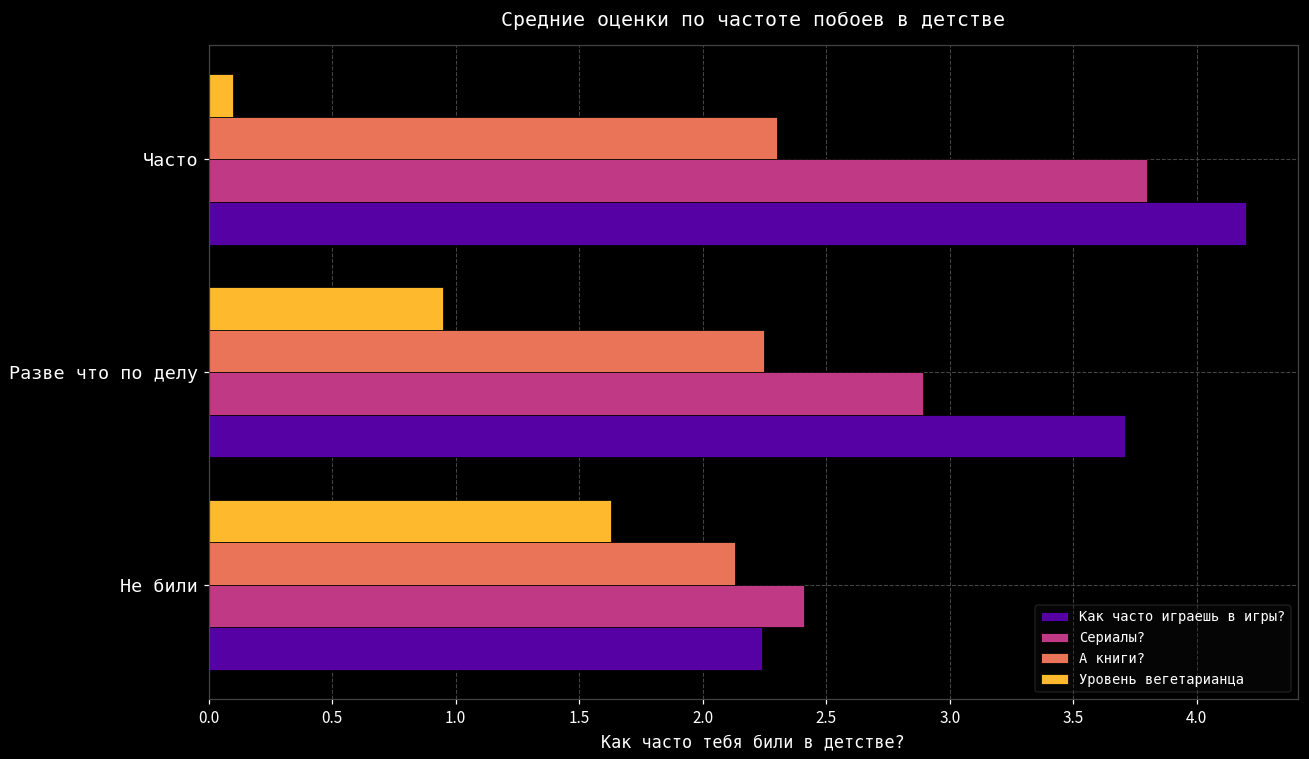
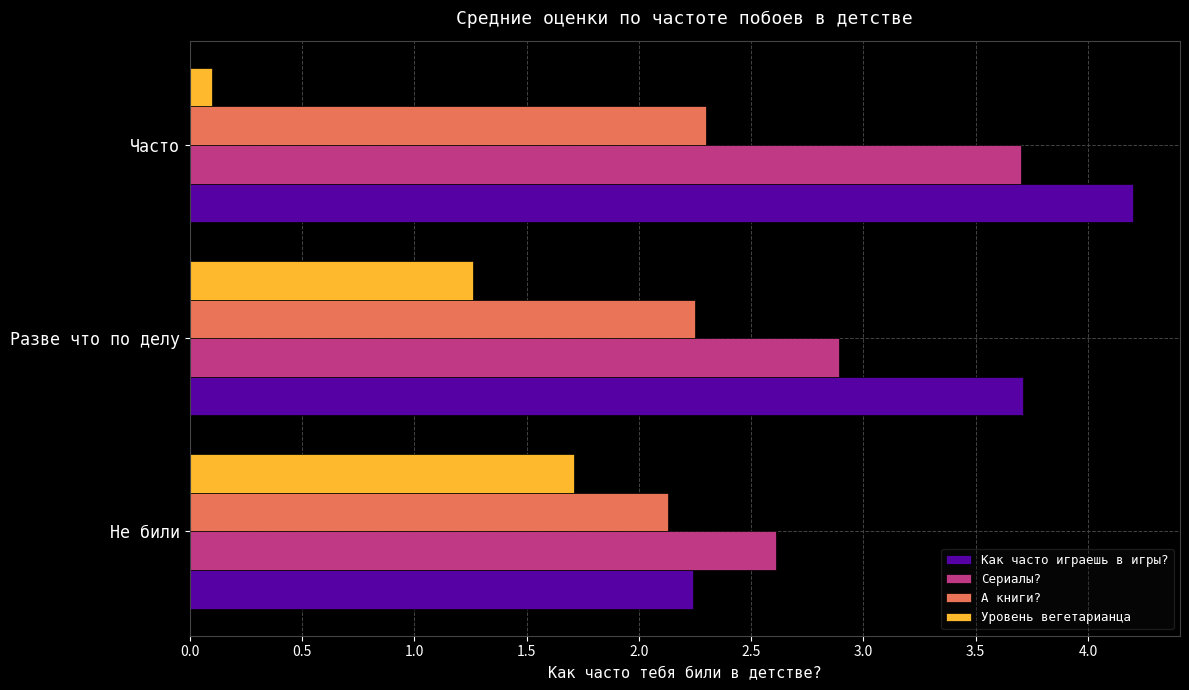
  {
    "Как часто играешь в игры?": {
      "Часто": 4.20,
      "Разве что по делу": 3.71,
      "Не били": 2.24
    },
    "Сериалы?": {
-     "Часто": 3.8,
+     "Часто": 3.7,
      "Разве что по делу": 2.89,
-     "Не били": 2.41
+     "Не били": 2.61
    },
    "А книги?": {
      "Часто": 2.30,
      "Разве что по делу": 2.25,
      "Не били": 2.13
    },
    "Уровень вегетарианца": {
      "Часто": 0.10,
-     "Разве что по делу": 0.95,
-     "Не били": 1.63
+     "Разве что по делу": 1.26,
+     "Не били": 1.71
    }
  }
